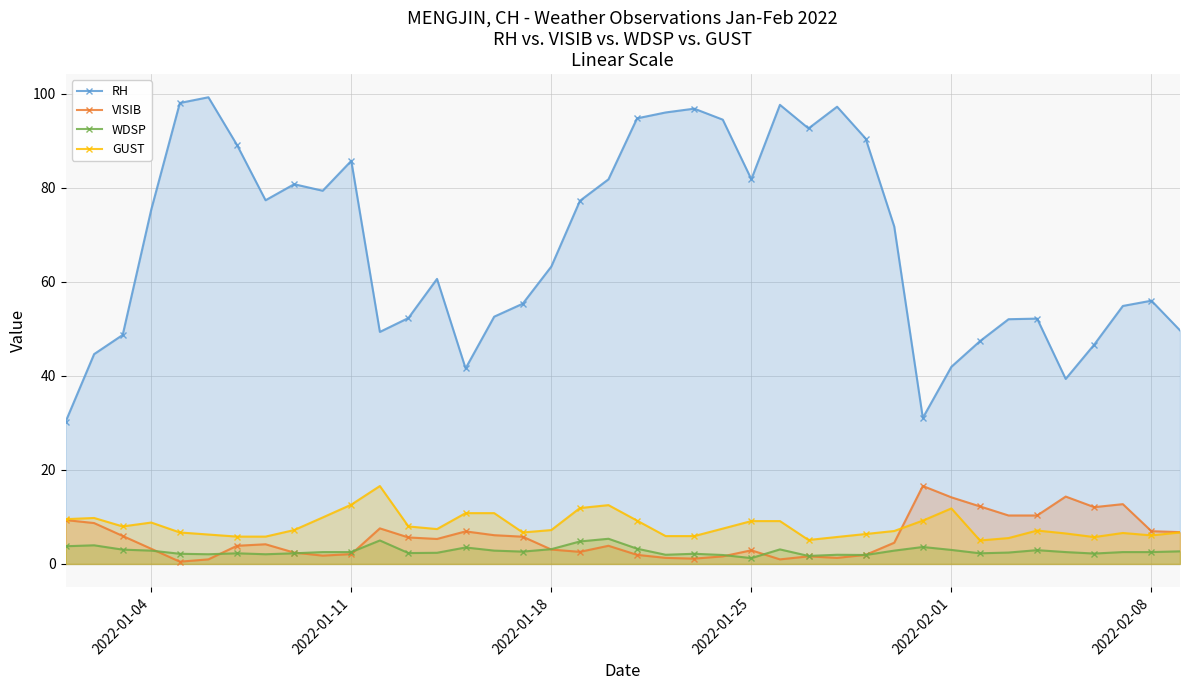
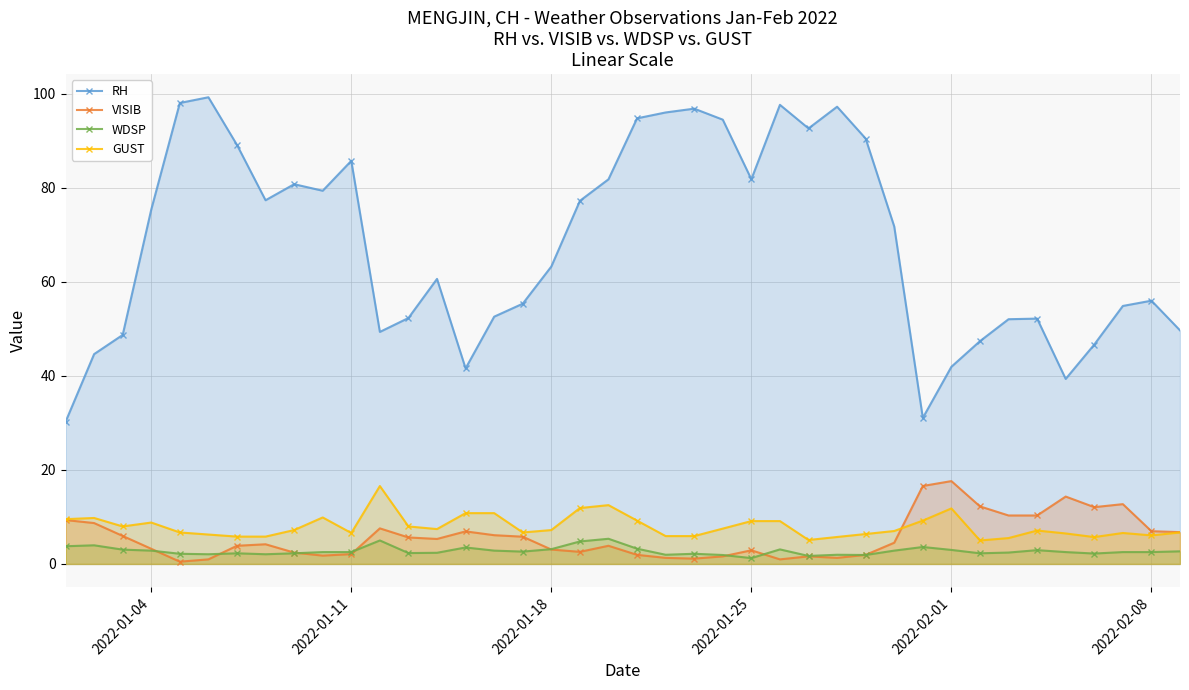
  {
    "RH": {
      "2022-01-04": 75,
      "2022-01-11": 86,
      "2022-01-18": 63,
      "2022-01-25": 82,
      "2022-02-01": 42,
      "2022-02-08": 56
    },
    "VISIB": {
      "2022-01-25": 3,
-     "2022-02-01": 14,
+     "2022-02-01": 18,
      "2022-02-08": 7
    },
    "WDSP": {
      "2022-01-25": 1,
      "2022-02-01": 3,
      "2022-02-08": 3
    },
    "GUST": {
      "2022-01-04": 9,
-     "2022-01-11": 13,
+     "2022-01-11": 7,
      "2022-01-18": 7,
      "2022-01-25": 9,
      "2022-02-01": 12,
      "2022-02-08": 6
    }
  }
